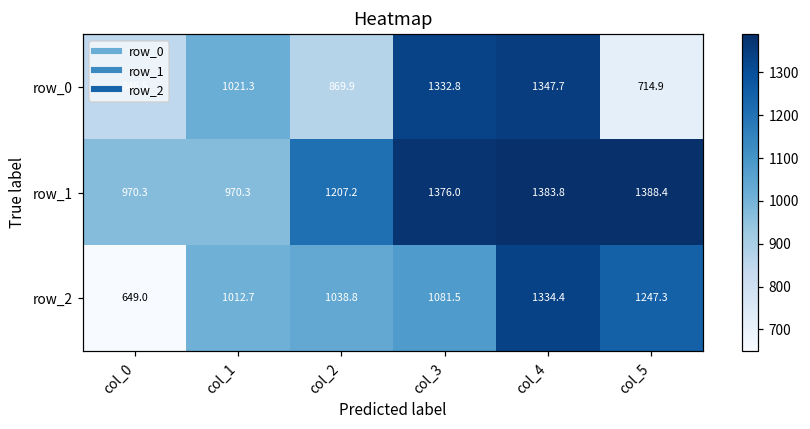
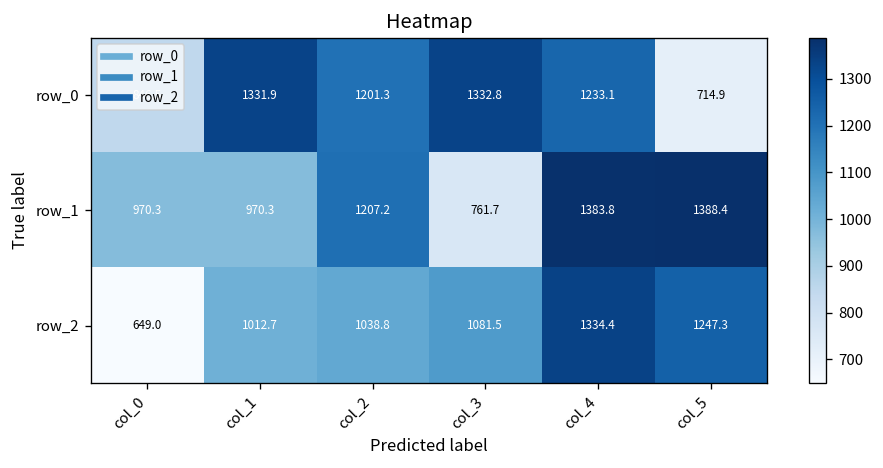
  {
    "row_0": {
-     "col_1": 1021.3,
-     "col_2": 869.9,
+     "col_1": 1331.9,
+     "col_2": 1201.3,
      "col_3": 1332.8,
-     "col_4": 1347.7,
+     "col_4": 1233.1,
      "col_5": 714.9
    },
    "row_1": {
      "col_0": 970.3,
      "col_1": 970.3,
      "col_2": 1207.2,
-     "col_3": 1376.0,
+     "col_3": 761.7,
      "col_4": 1383.8,
      "col_5": 1388.4
    },
    "row_2": {
      "col_0": 649.0,
      "col_1": 1012.7,
      "col_2": 1038.8,
      "col_3": 1081.5,
      "col_4": 1334.4,
      "col_5": 1247.3
    }
  }
